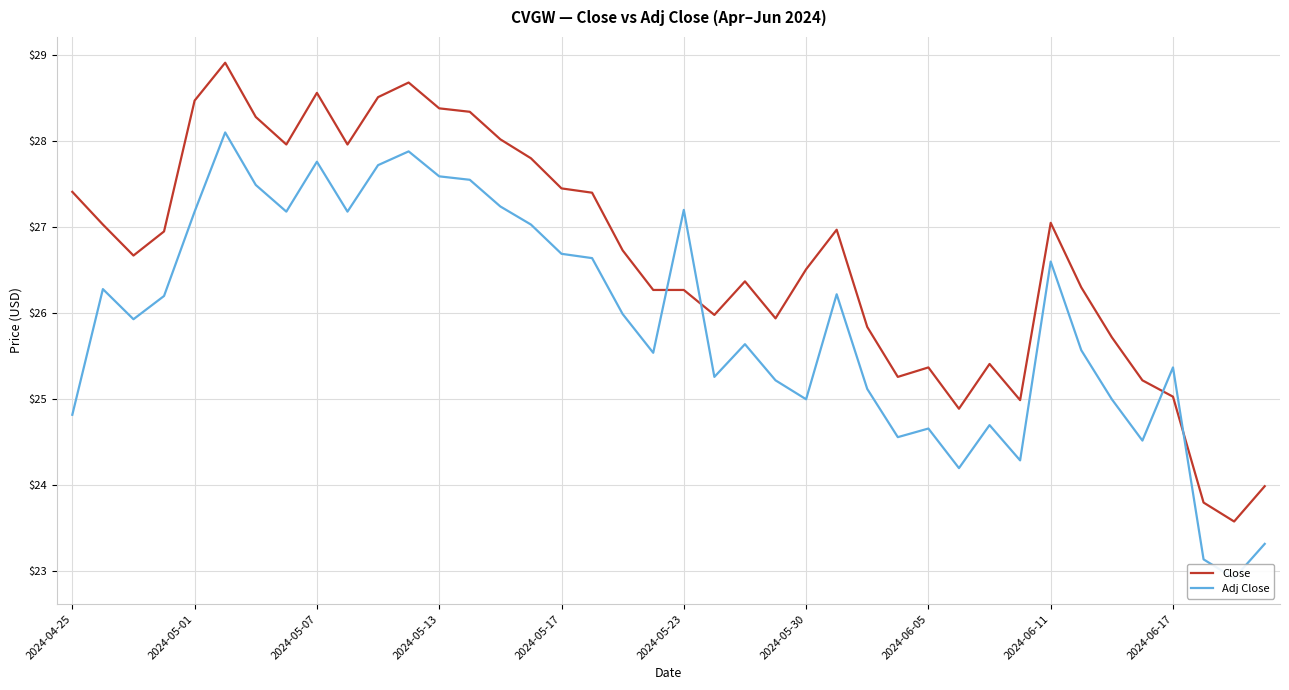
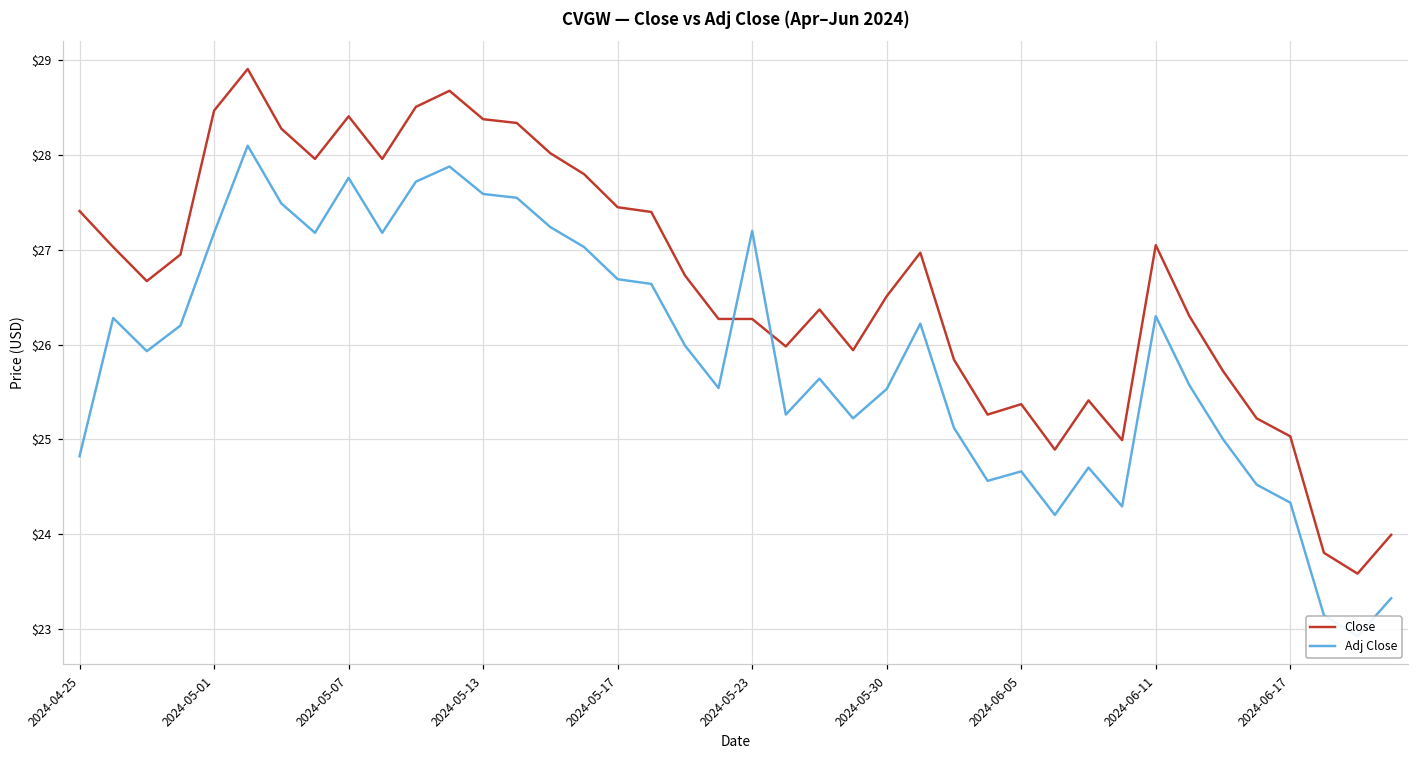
  {
    "Close": {
      "2024-04-25": "$27.4",
      "2024-05-01": "$28.5",
-     "2024-05-07": "$28.6",
+     "2024-05-07": "$28.4",
      "2024-05-13": "$28.4",
      "2024-05-17": "$27.5",
      "2024-05-23": "$26.3",
      "2024-05-30": "$26.5",
      "2024-06-05": "$25.4",
      "2024-06-11": "$27.1",
      "2024-06-17": "$25.0"
    },
    "Adj Close": {
      "2024-04-25": "$24.8",
      "2024-05-01": "$27.2",
      "2024-05-07": "$27.8",
      "2024-05-13": "$27.6",
      "2024-05-17": "$26.7",
      "2024-05-23": "$27.2",
-     "2024-05-30": "$25.0",
+     "2024-05-30": "$25.5",
      "2024-06-05": "$24.7",
-     "2024-06-11": "$26.6",
-     "2024-06-17": "$25.4"
+     "2024-06-11": "$26.3",
+     "2024-06-17": "$24.3"
    }
  }
